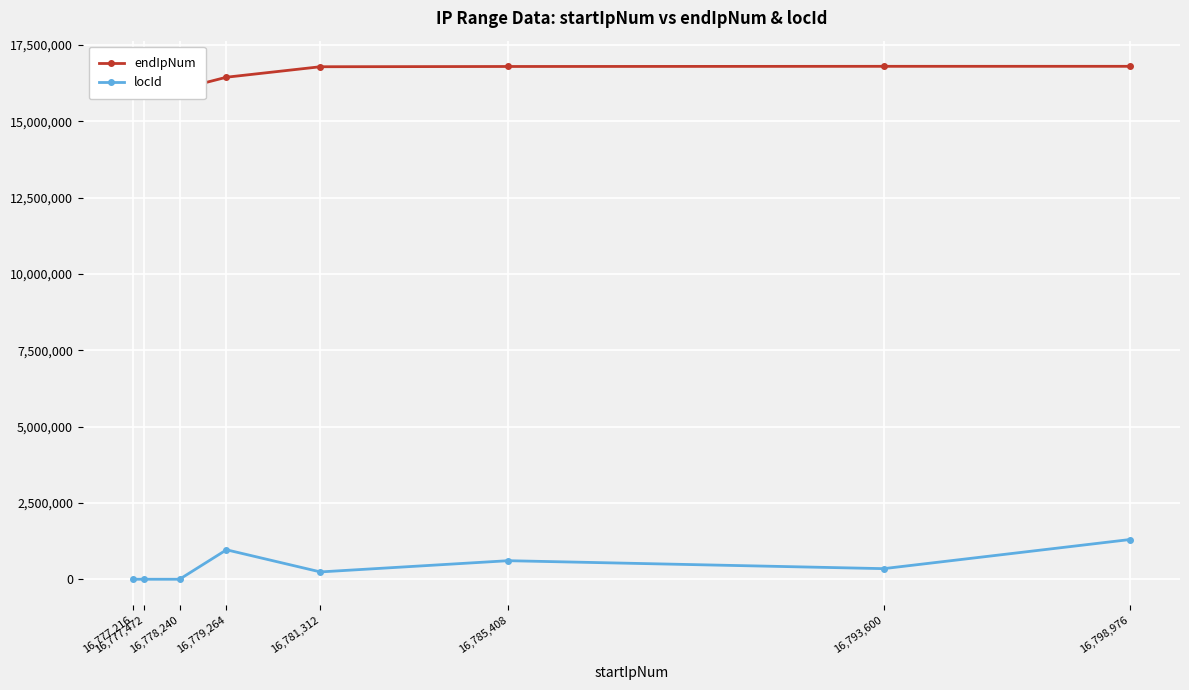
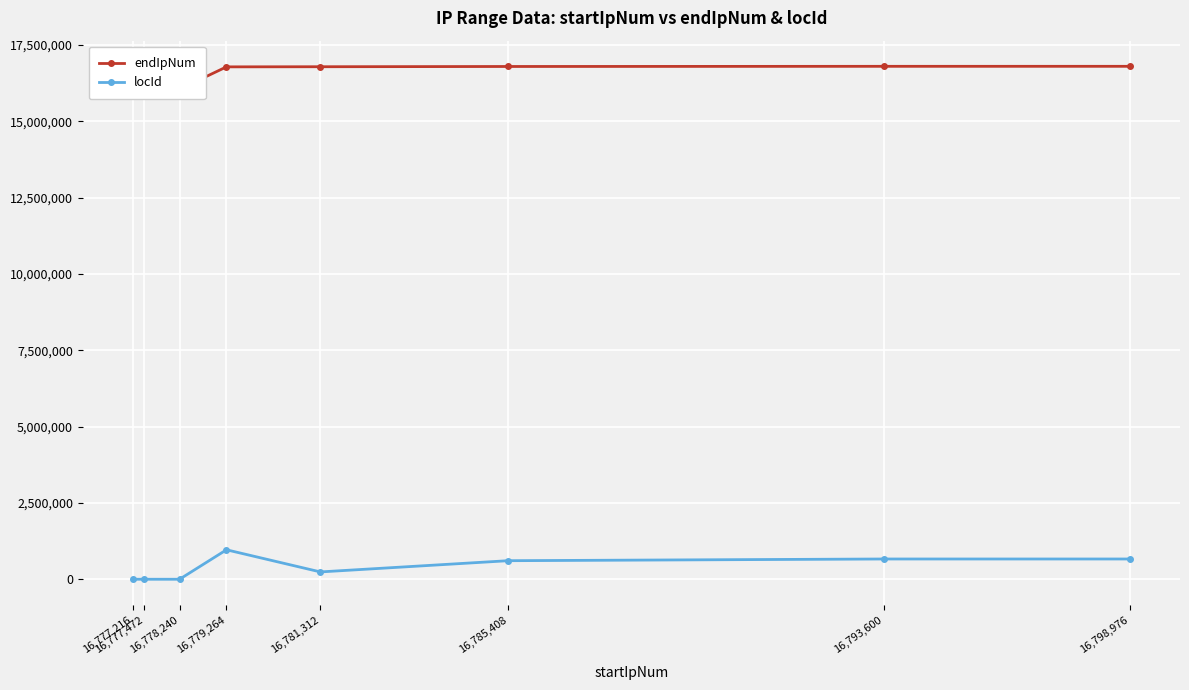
  {
    "endIpNum": {
-     "16,779,264": "16,400,000",
+     "16,779,264": "16,800,000",
      "16,781,312": "16,800,000",
      "16,785,408": "16,800,000",
      "16,793,600": "16,800,000",
      "16,798,976": "16,800,000"
    },
    "locId": {
      "16,777,216": "0",
      "16,777,472": "0",
      "16,778,240": "0",
      "16,779,264": "1,000,000",
      "16,781,312": "200,000",
      "16,785,408": "600,000",
-     "16,793,600": "300,000",
-     "16,798,976": "1,300,000"
+     "16,793,600": "700,000",
+     "16,798,976": "700,000"
    }
  }
